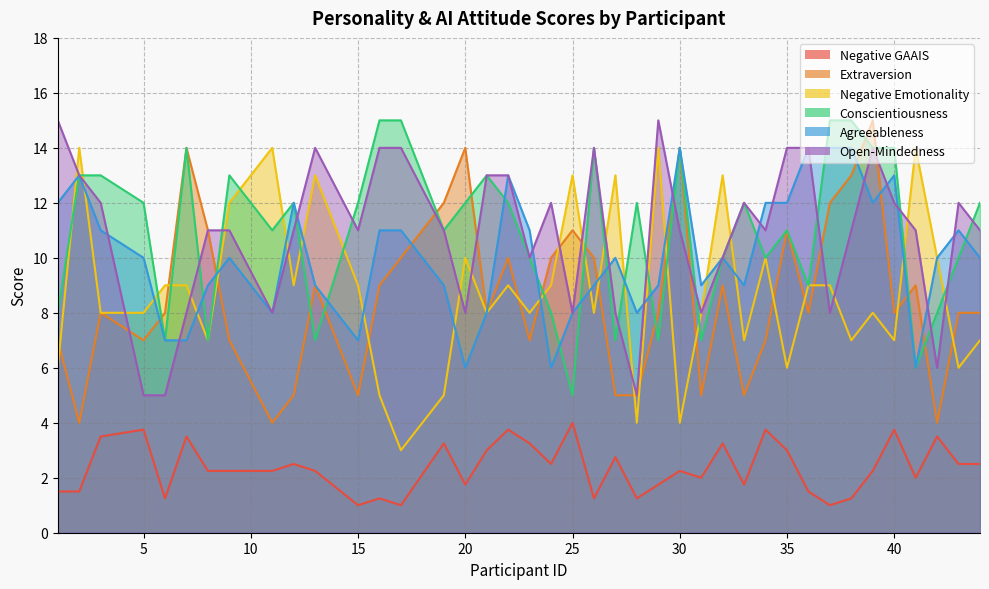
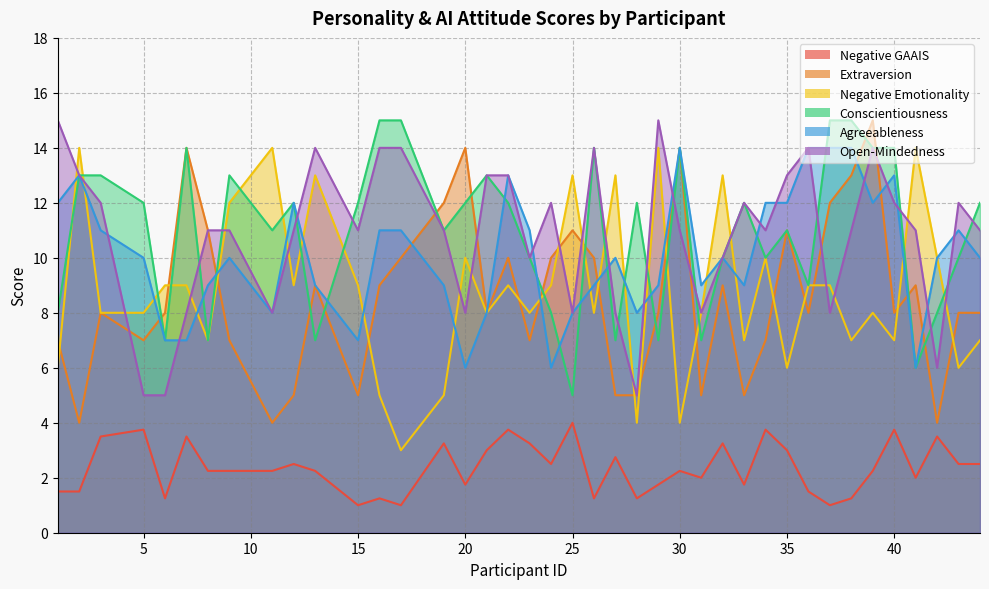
  {
    "Conscientiousness": {
      "5": 12,
      "15": 12,
      "20": 12,
      "25": 5
    },
    "Agreeableness": {
      "5": 10,
      "15": 7,
      "20": 6,
      "35": 12,
      "40": 13
    },
    "Open-Mindedness": {
      "5": 5,
      "15": 11,
      "20": 8,
      "30": 11,
-     "35": 14,
+     "35": 13,
      "40": 12
    }
  }
